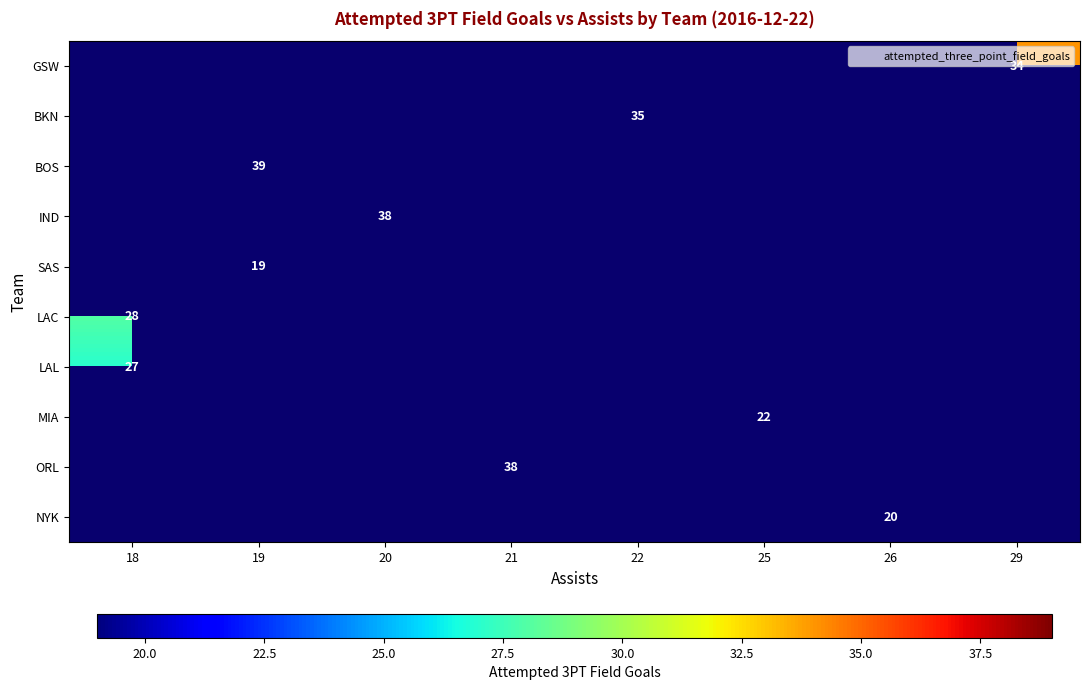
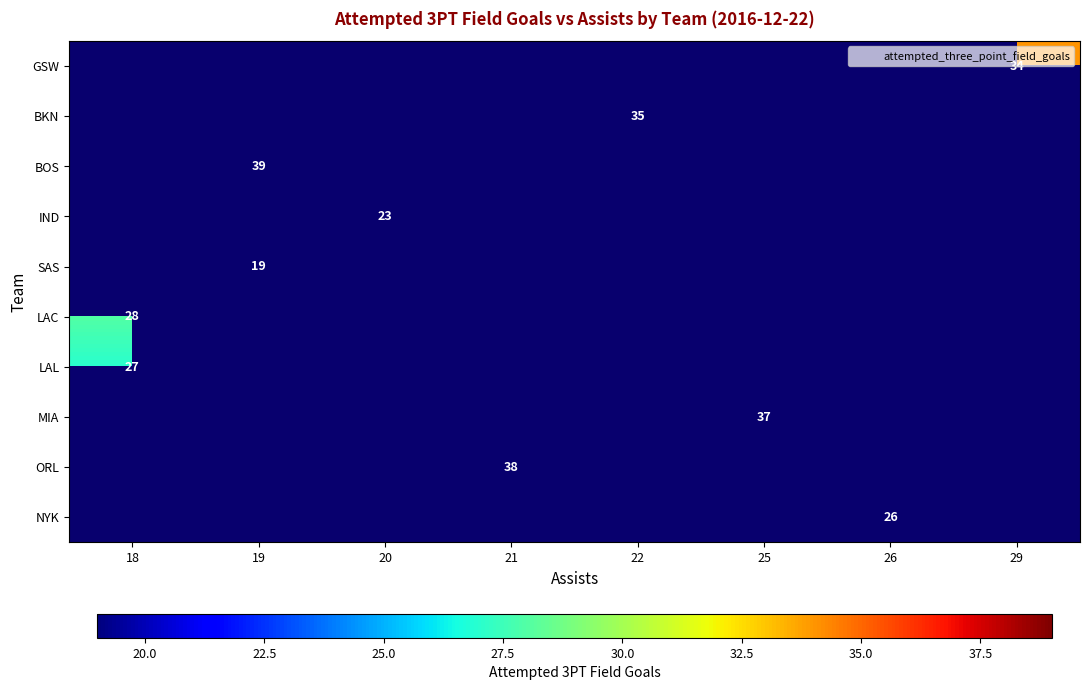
  {
    "BKN": {
      "22": 35
    },
    "BOS": {
      "19": 39
    },
    "IND": {
-     "20": 38
+     "20": 23
    },
    "SAS": {
      "19": 19
    },
    "LAC": {
      "18": 28
    },
    "LAL": {
      "18": 27
    },
    "MIA": {
-     "25": 22
+     "25": 37
    },
    "ORL": {
      "21": 38
    },
    "NYK": {
-     "26": 20
+     "26": 26
    }
  }
